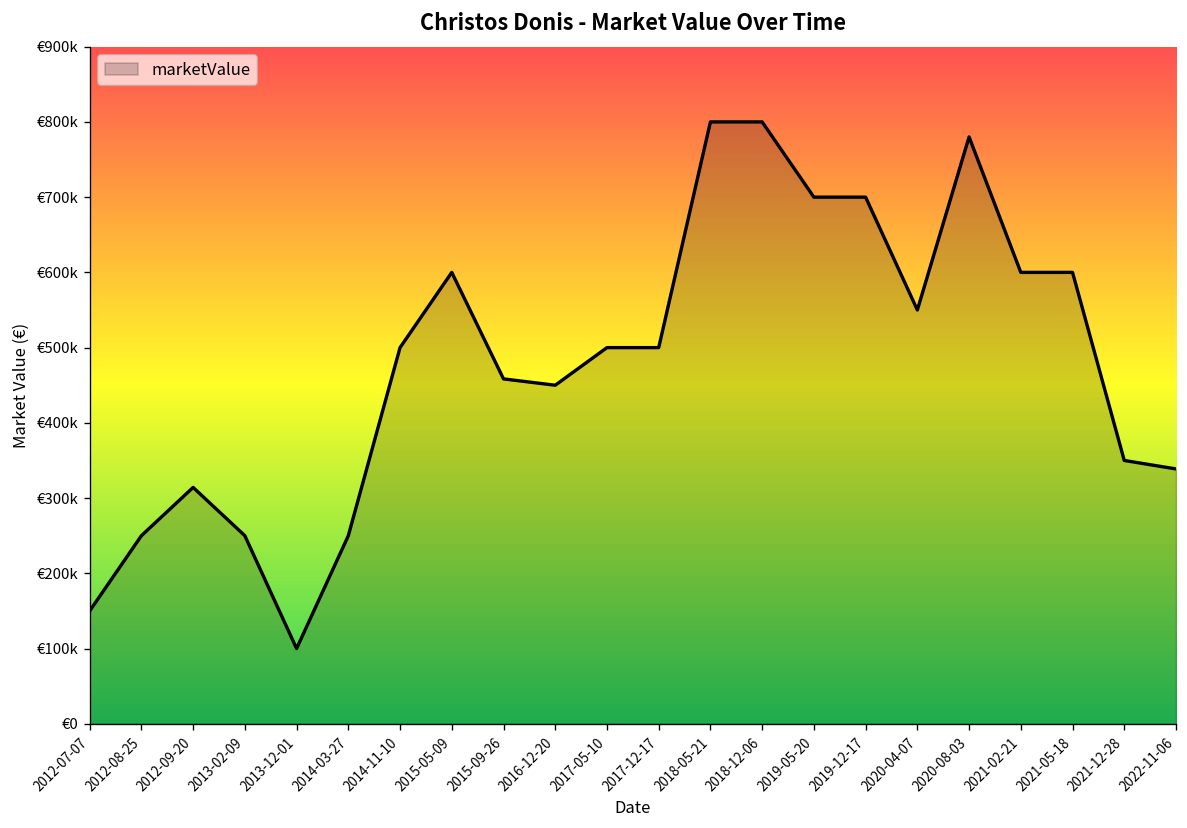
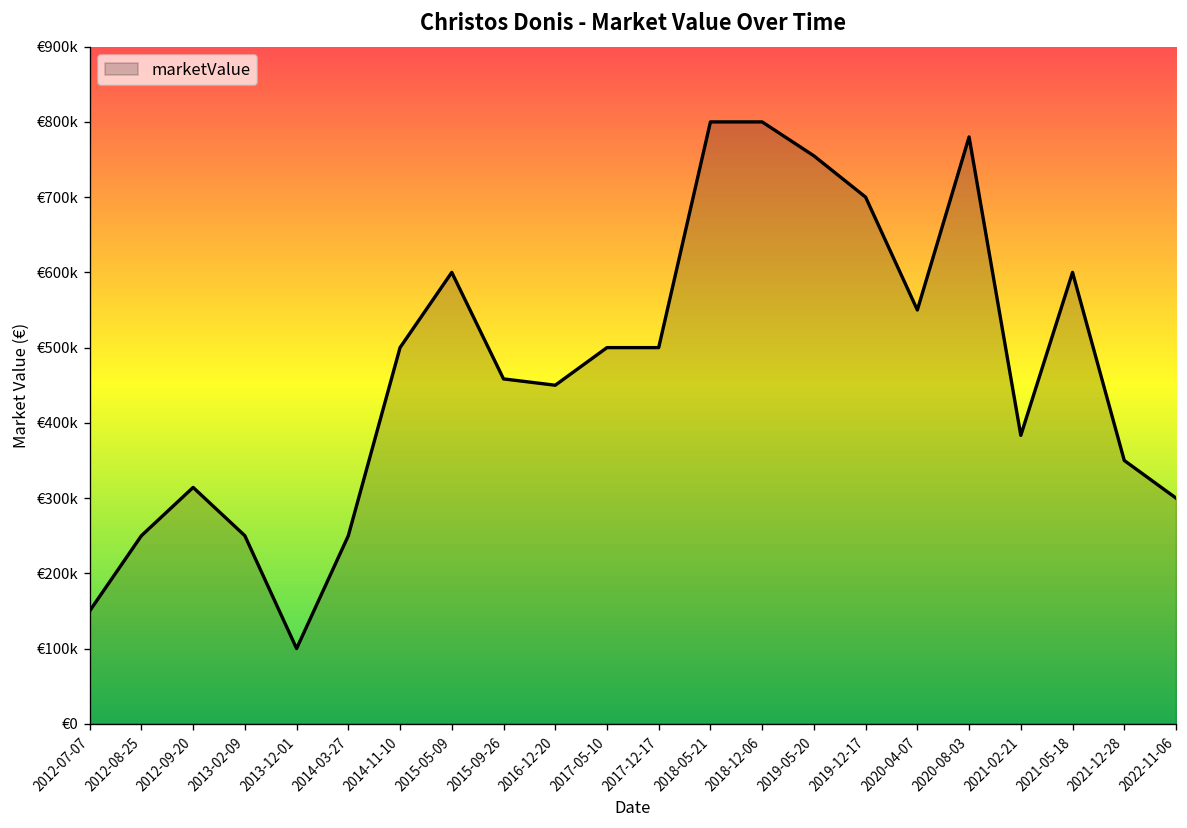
  {
    "2012-07-07": "€150000",
    "2012-08-25": "€250000",
    "2012-09-20": "€310000",
    "2013-02-09": "€250000",
    "2013-12-01": "€100000",
    "2014-03-27": "€250000",
    "2014-11-10": "€500000",
    "2015-05-09": "€600000",
    "2015-09-26": "€460000",
    "2016-12-20": "€450000",
    "2017-05-10": "€500000",
    "2017-12-17": "€500000",
    "2018-05-21": "€800000",
    "2018-12-06": "€800000",
-   "2019-05-20": "€700000",
+   "2019-05-20": "€750000",
    "2019-12-17": "€700000",
    "2020-04-07": "€550000",
    "2020-08-03": "€780000",
-   "2021-02-21": "€600000",
+   "2021-02-21": "€380000",
    "2021-05-18": "€600000",
    "2021-12-28": "€350000",
-   "2022-11-06": "€340000"
+   "2022-11-06": "€300000"
  }
